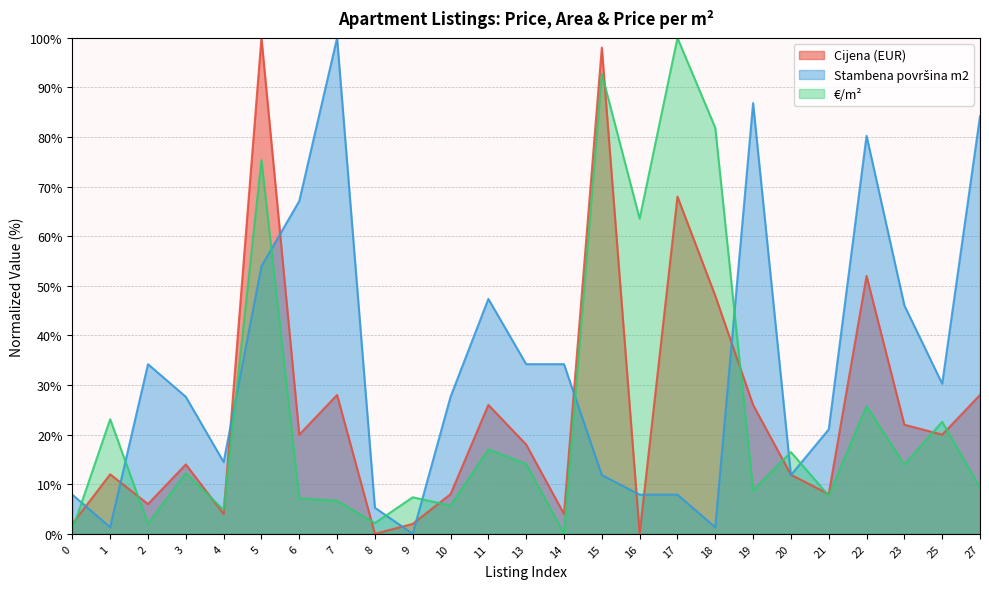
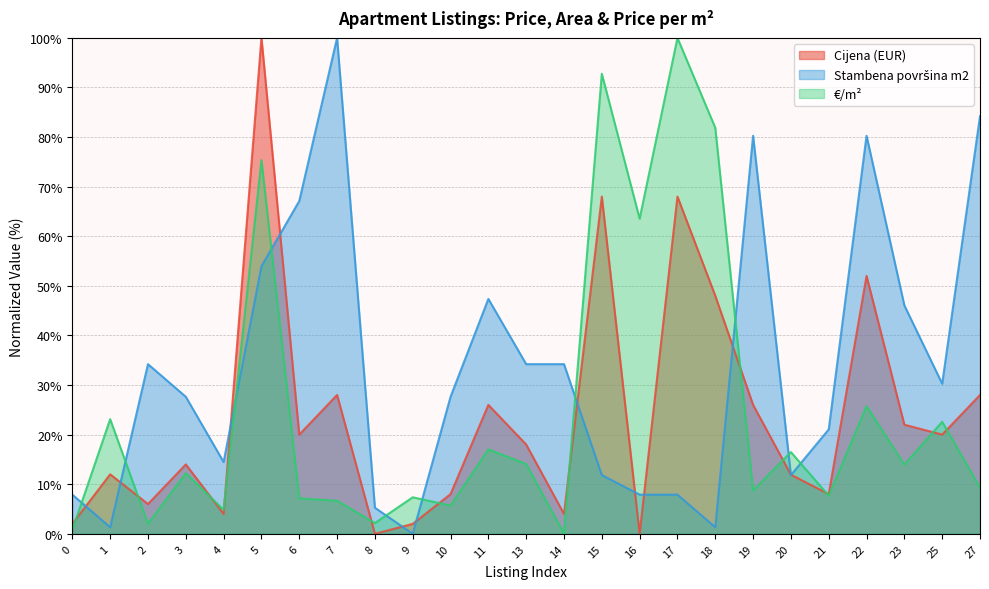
  {
    "Cijena (EUR)": {
      "0": "2%",
      "1": "12%",
      "2": "6%",
      "3": "14%",
      "4": "4%",
      "5": "100%",
      "6": "20%",
      "7": "28%",
      "8": "0%",
      "9": "2%",
      "10": "8%",
      "11": "26%",
      "13": "18%",
      "14": "4%",
-     "15": "98%",
+     "15": "68%",
      "16": "0%",
      "17": "68%",
      "18": "48%",
      "19": "26%",
      "22": "52%",
      "23": "22%",
      "25": "20%",
      "27": "28%"
    },
    "Stambena površina m2": {
      "0": "8%",
      "1": "1%",
      "2": "34%",
      "3": "28%",
      "4": "14%",
      "5": "54%",
      "6": "67%",
      "7": "100%",
      "8": "5%",
      "9": "0%",
      "10": "28%",
      "11": "47%",
      "13": "34%",
      "14": "34%",
      "15": "12%",
      "16": "8%",
      "17": "8%",
      "18": "1%",
-     "19": "87%",
+     "19": "80%",
      "21": "21%",
      "22": "80%",
      "23": "46%",
      "25": "30%",
      "27": "84%"
    },
    "€/m²": {
      "0": "1%",
      "1": "23%",
      "2": "2%",
      "3": "12%",
      "4": "5%",
      "5": "75%",
      "6": "7%",
      "7": "7%",
      "8": "2%",
      "9": "7%",
      "10": "6%",
      "11": "17%",
      "13": "14%",
      "14": "0%",
      "15": "93%",
      "16": "64%",
      "17": "100%",
      "18": "82%",
      "19": "9%",
      "20": "16%",
      "22": "26%",
      "23": "14%",
      "25": "23%",
      "27": "9%"
    }
  }
